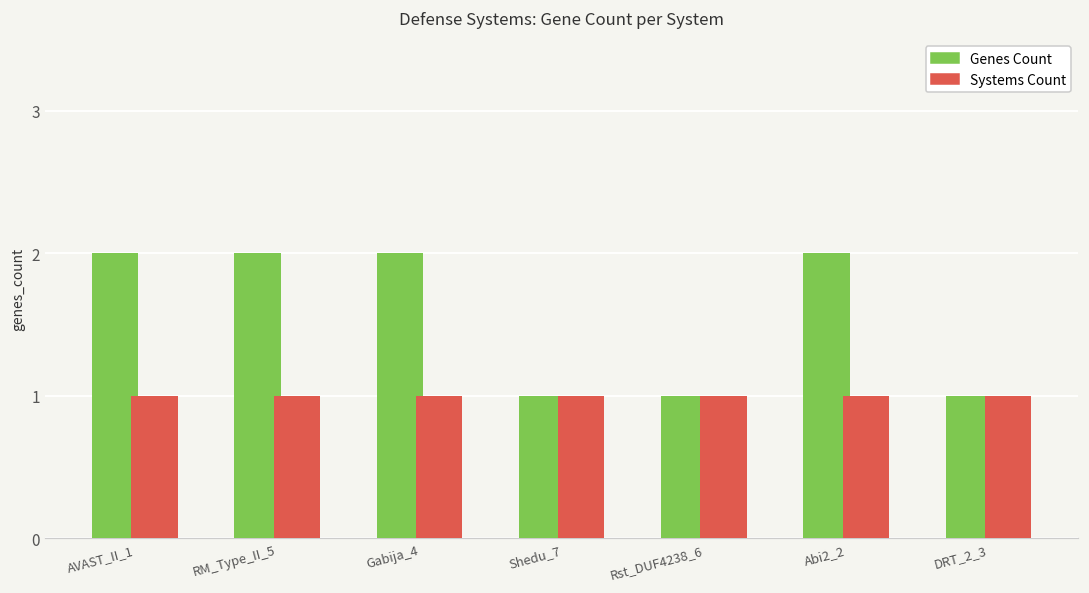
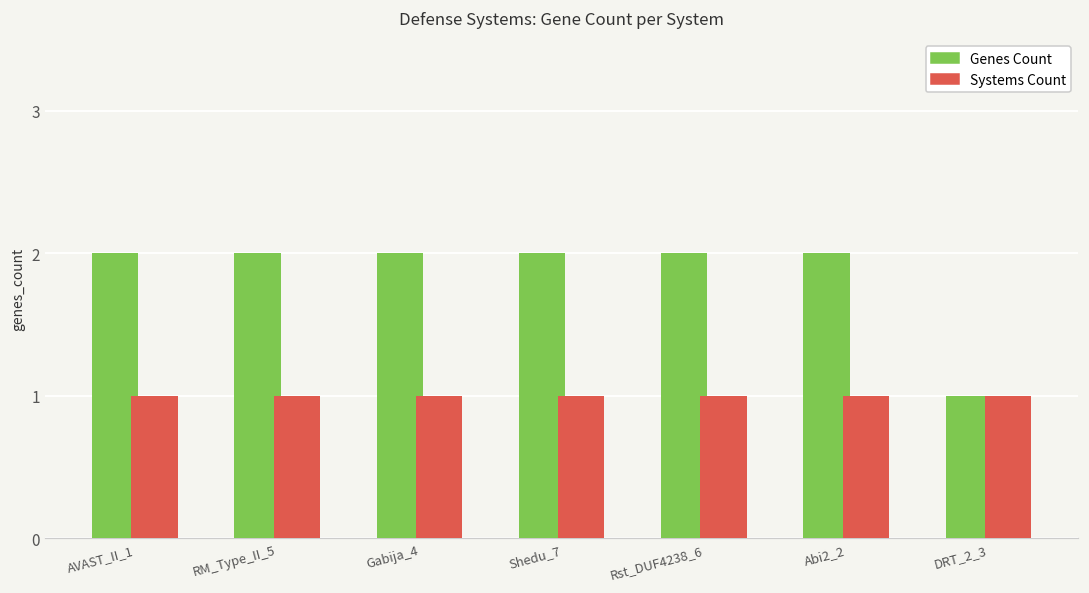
  {
    "Genes Count": {
      "AVAST_II_1": 2,
      "RM_Type_II_5": 2,
      "Gabija_4": 2,
-     "Shedu_7": 1,
-     "Rst_DUF4238_6": 1,
+     "Shedu_7": 2,
+     "Rst_DUF4238_6": 2,
      "Abi2_2": 2,
      "DRT_2_3": 1
    },
    "Systems Count": {
      "AVAST_II_1": 1,
      "RM_Type_II_5": 1,
      "Gabija_4": 1,
      "Shedu_7": 1,
      "Rst_DUF4238_6": 1,
      "Abi2_2": 1,
      "DRT_2_3": 1
    }
  }
